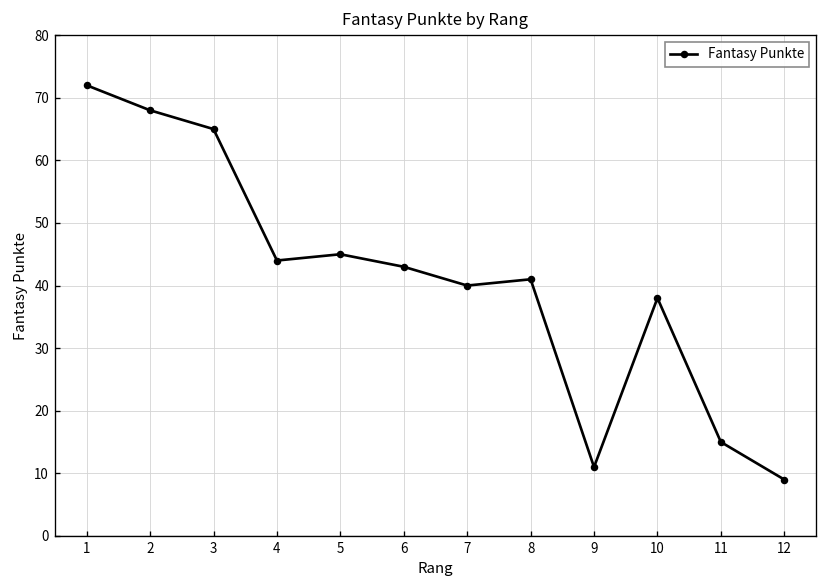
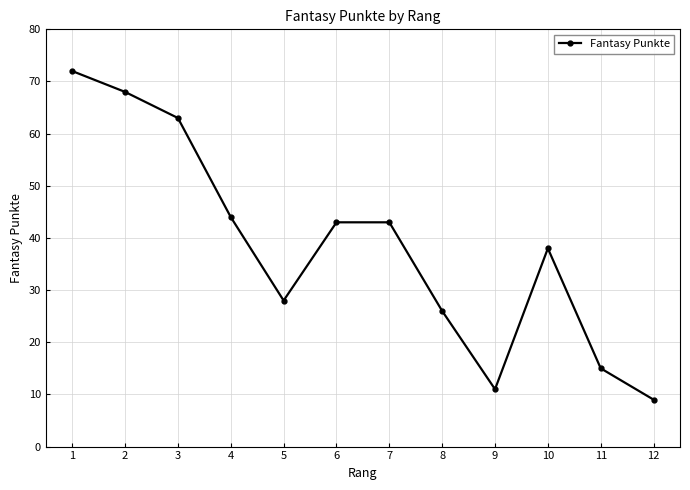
  {
    "1": 72,
    "2": 68,
-   "3": 65,
+   "3": 63,
    "4": 44,
-   "5": 45,
+   "5": 28,
    "6": 43,
-   "7": 40,
-   "8": 41,
+   "7": 43,
+   "8": 26,
    "9": 11,
    "10": 38,
    "11": 15,
    "12": 9
  }
